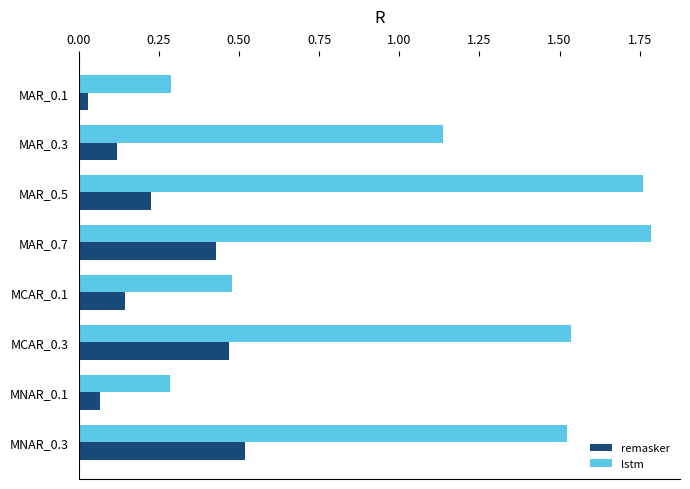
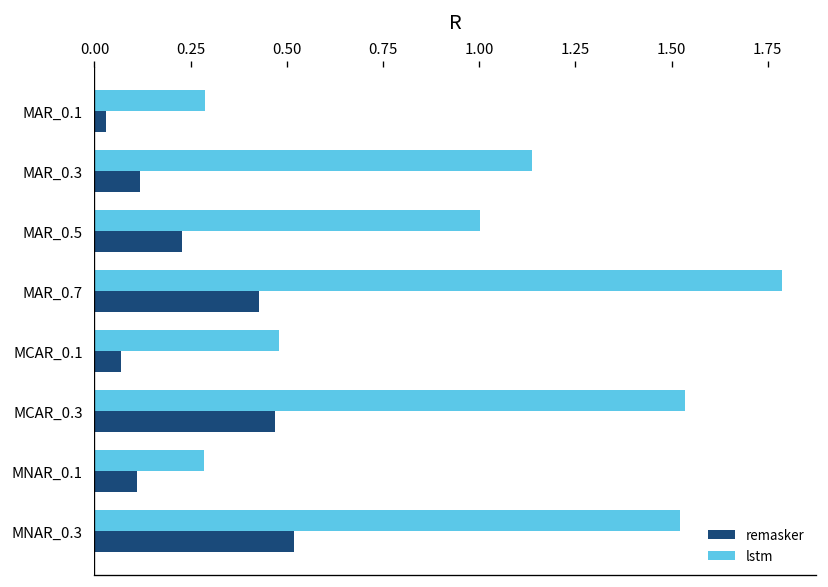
  {
    "remasker": {
      "MAR_0.1": 0.03,
      "MAR_0.3": 0.12,
      "MAR_0.5": 0.23,
      "MAR_0.7": 0.43,
-     "MCAR_0.1": 0.14,
+     "MCAR_0.1": 0.07,
      "MCAR_0.3": 0.47,
-     "MNAR_0.1": 0.07,
+     "MNAR_0.1": 0.11,
      "MNAR_0.3": 0.52
    },
    "lstm": {
      "MAR_0.1": 0.29,
      "MAR_0.3": 1.14,
-     "MAR_0.5": 1.76,
+     "MAR_0.5": 1.00,
      "MAR_0.7": 1.79,
      "MCAR_0.1": 0.48,
      "MCAR_0.3": 1.53,
      "MNAR_0.1": 0.28,
      "MNAR_0.3": 1.52
    }
  }
